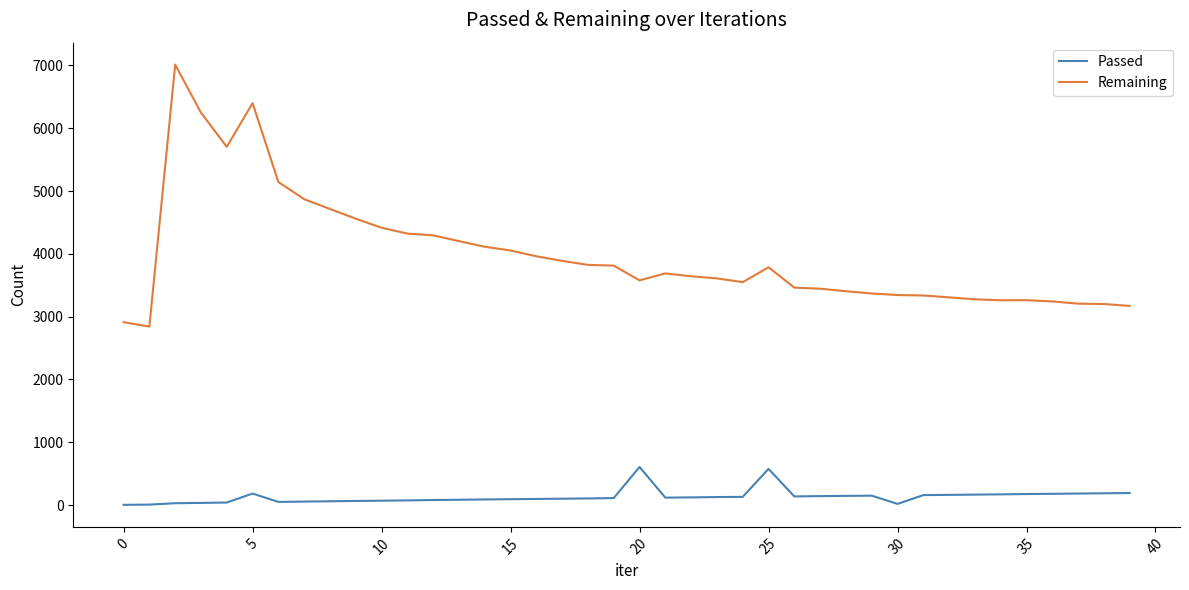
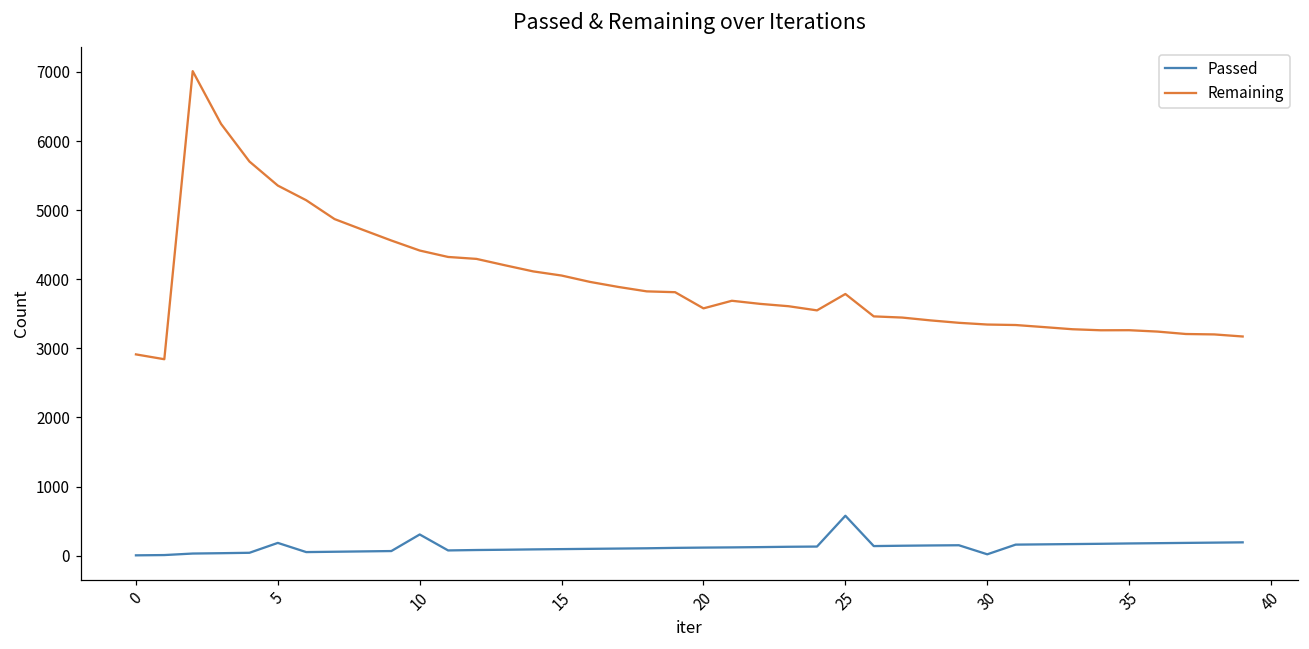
  {
    "Passed": {
      "0": 0,
      "5": 200,
-     "10": 100,
+     "10": 300,
      "15": 100,
-     "20": 600,
+     "20": 100,
      "25": 600,
      "30": 0,
      "35": 200
    },
    "Remaining": {
      "0": 2900,
-     "5": 6400,
+     "5": 5400,
      "10": 4400,
      "15": 4100,
      "20": 3600,
      "25": 3800,
      "30": 3300,
      "35": 3300
    }
  }
